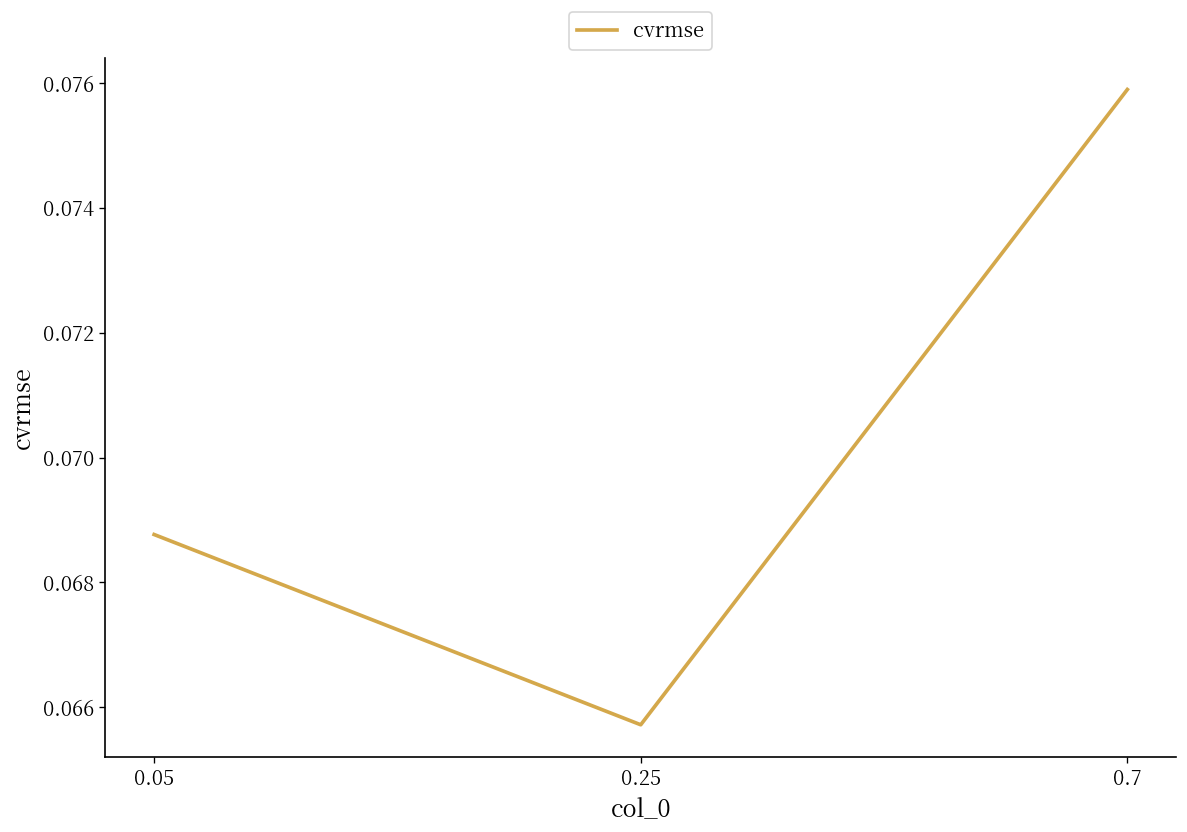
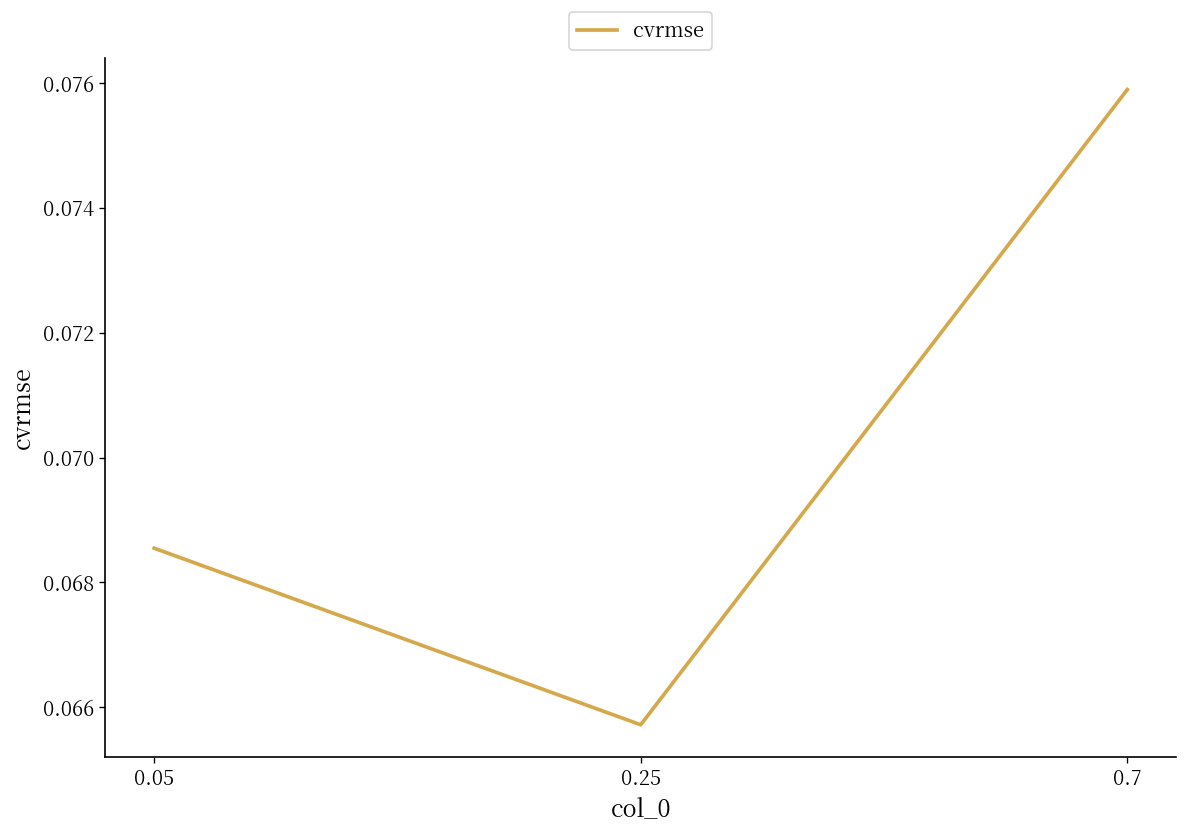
  {
-   "0.05": 0.0688,
+   "0.05": 0.0685,
    "0.25": 0.0657,
    "0.7": 0.0759
  }
